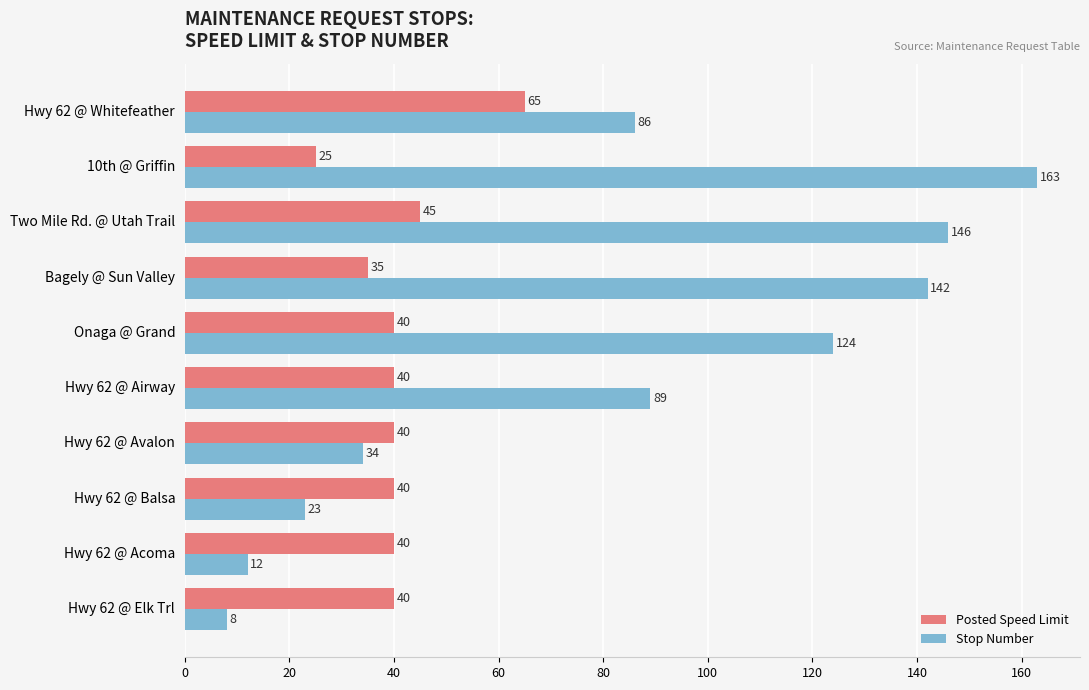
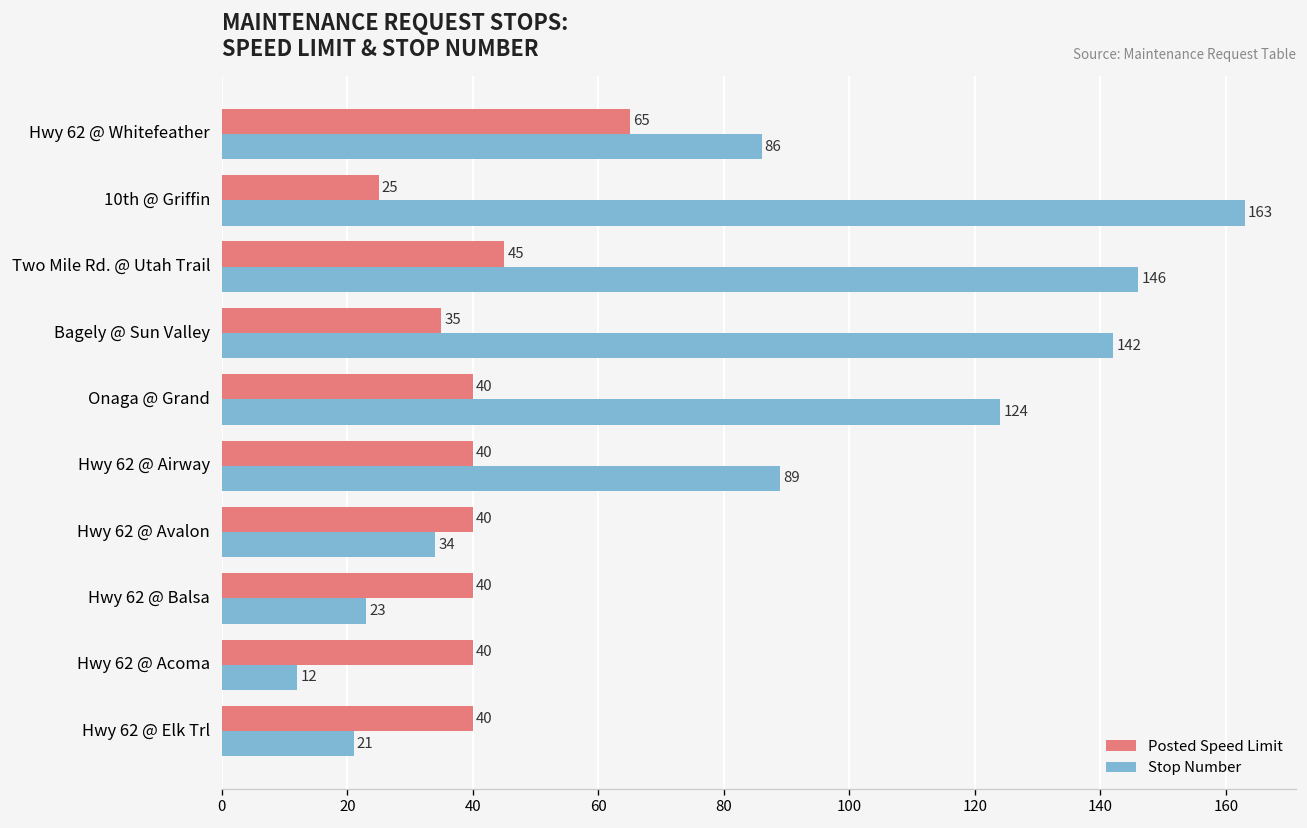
  {
    "Posted Speed Limit": {
      "Hwy 62 @ Whitefeather": 65,
      "10th @ Griffin": 25,
      "Two Mile Rd. @ Utah Trail": 45,
      "Bagely @ Sun Valley": 35,
      "Onaga @ Grand": 40,
      "Hwy 62 @ Airway": 40,
      "Hwy 62 @ Avalon": 40,
      "Hwy 62 @ Balsa": 40,
      "Hwy 62 @ Acoma": 40,
      "Hwy 62 @ Elk Trl": 40
    },
    "Stop Number": {
      "Hwy 62 @ Whitefeather": 86,
      "10th @ Griffin": 163,
      "Two Mile Rd. @ Utah Trail": 146,
      "Bagely @ Sun Valley": 142,
      "Onaga @ Grand": 124,
      "Hwy 62 @ Airway": 89,
      "Hwy 62 @ Avalon": 34,
      "Hwy 62 @ Balsa": 23,
      "Hwy 62 @ Acoma": 12,
-     "Hwy 62 @ Elk Trl": 8
+     "Hwy 62 @ Elk Trl": 21
    }
  }
